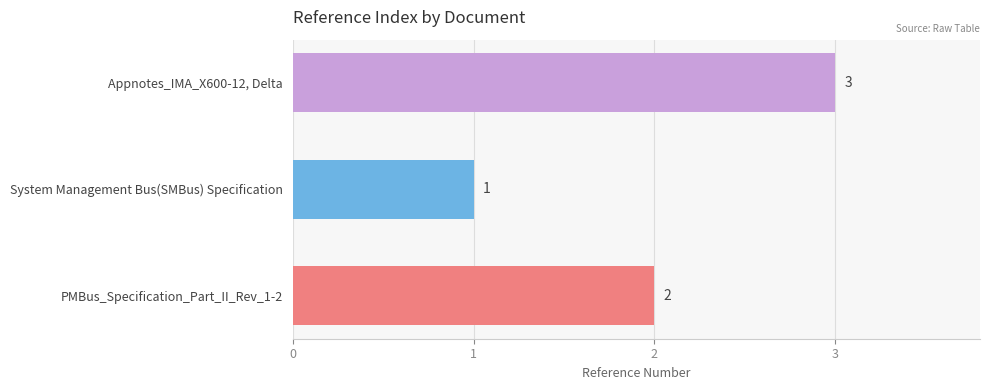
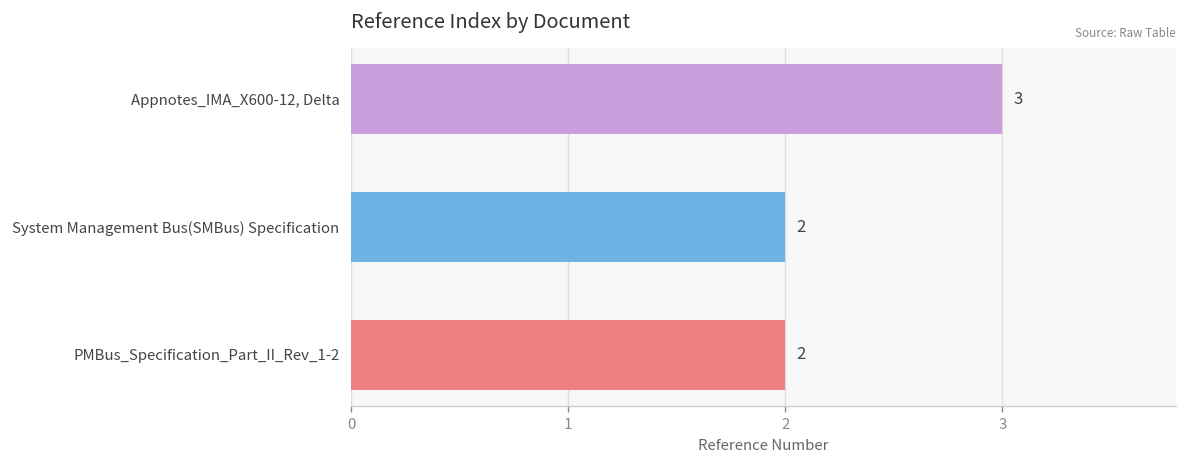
  {
    "Appnotes_IMA_X600-12, Delta": 3,
-   "System Management Bus(SMBus) Specification": 1,
+   "System Management Bus(SMBus) Specification": 2,
    "PMBus_Specification_Part_II_Rev_1-2": 2
  }
